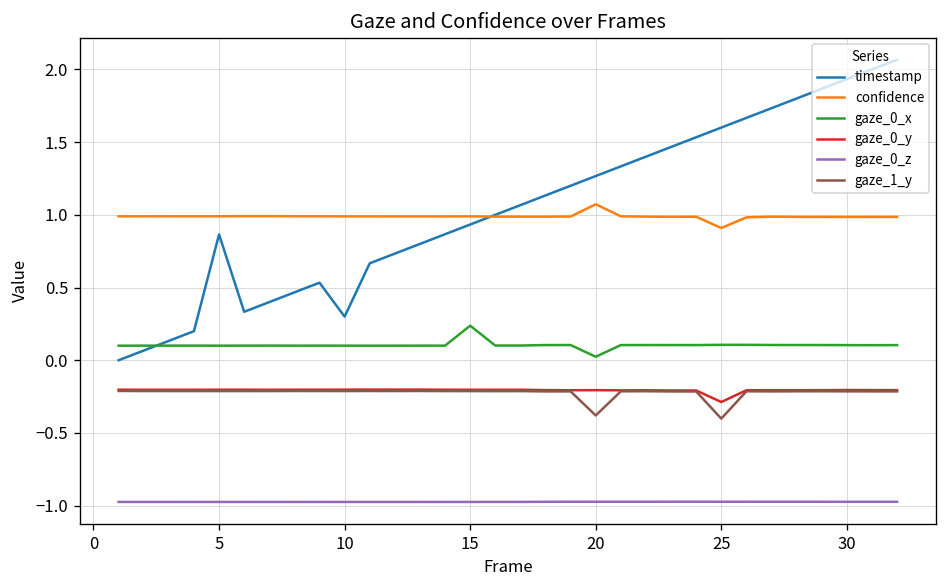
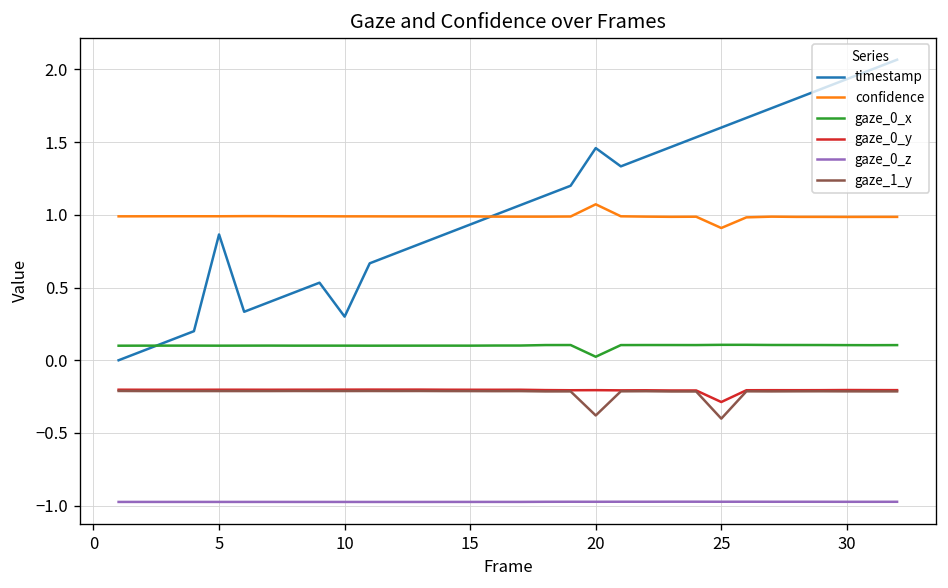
  {
    "timestamp": {
      "5": 0.87,
      "10": 0.30,
      "15": 0.93,
-     "20": 1.27,
+     "20": 1.46,
      "25": 1.60
    },
    "confidence": {
      "5": 0.99,
      "10": 0.99,
      "15": 0.99,
      "20": 1.07,
      "25": 0.91,
      "30": 0.99
    },
    "gaze_0_x": {
      "5": 0.10,
      "10": 0.10,
-     "15": 0.24,
+     "15": 0.10,
      "20": 0.02,
      "25": 0.11,
      "30": 0.10
    },
    "gaze_0_y": {
      "20": -0.21,
      "25": -0.29
    },
    "gaze_0_z": {
      "5": -0.97,
      "10": -0.97,
      "15": -0.97,
      "20": -0.97,
      "25": -0.97,
      "30": -0.97
    },
    "gaze_1_y": {
      "20": -0.38,
      "25": -0.40
    }
  }
